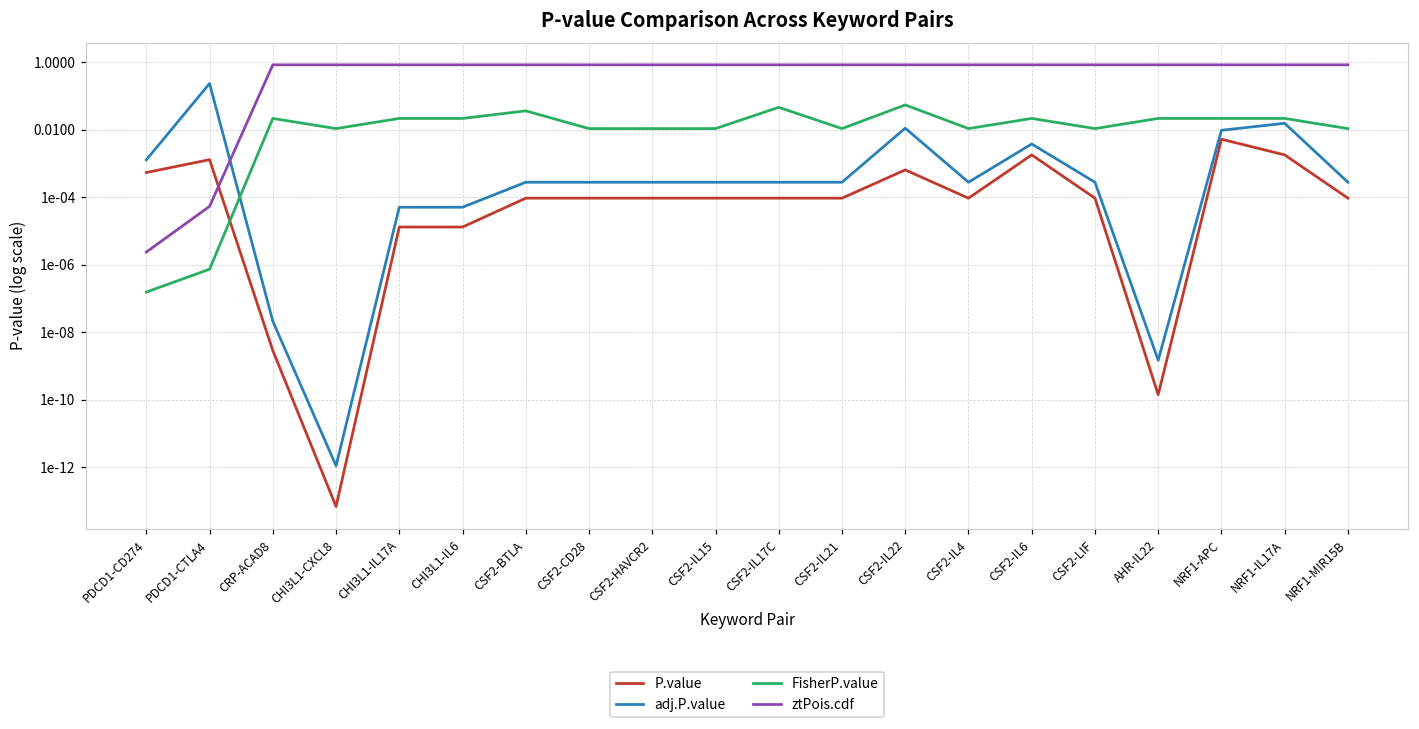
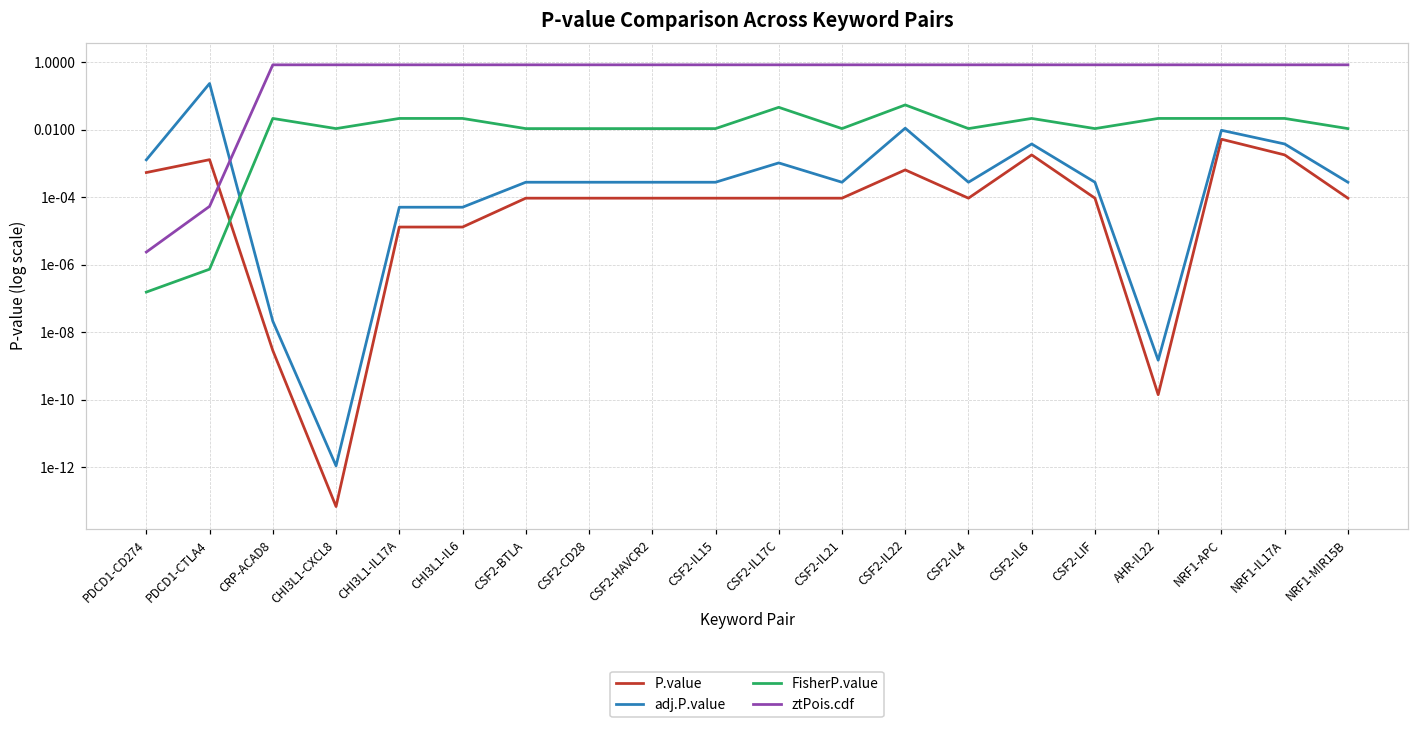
  {
    "P.value": {
      "PDCD1-CD274": 0.0005,
      "PDCD1-CTLA4": 0.0013,
      "CRP-ACAD8": 0.000000003,
      "CHI3L1-CXCL8": 0.000000000000,
      "CHI3L1-IL17A": 0.000013,
      "CHI3L1-IL6": 0.000013,
      "CSF2-BTLA": 0.0001,
      "CSF2-CD28": 0.0001,
      "CSF2-HAVCR2": 0.0001,
      "CSF2-IL15": 0.0001,
      "CSF2-IL17C": 0.0001,
      "CSF2-IL21": 0.0001,
      "CSF2-IL22": 0.0006,
      "CSF2-IL4": 0.0001,
      "CSF2-IL6": 0.002,
      "CSF2-LIF": 0.0001,
      "AHR-IL22": 0.0000000001,
      "NRF1-APC": 0.005,
      "NRF1-IL17A": 0.002,
      "NRF1-MIR15B": 0.0001
    },
    "adj.P.value": {
      "PDCD1-CD274": 0.0013,
      "PDCD1-CTLA4": 0.2,
      "CRP-ACAD8": 0.00000002,
      "CHI3L1-CXCL8": 0.000000000001,
      "CHI3L1-IL17A": 0.00005,
      "CHI3L1-IL6": 0.00005,
      "CSF2-BTLA": 0.0003,
      "CSF2-CD28": 0.0003,
      "CSF2-HAVCR2": 0.0003,
      "CSF2-IL15": 0.0003,
-     "CSF2-IL17C": 0.0003,
+     "CSF2-IL17C": 0.0010,
      "CSF2-IL21": 0.0003,
      "CSF2-IL22": 0.011,
      "CSF2-IL4": 0.0003,
      "CSF2-IL6": 0.004,
      "CSF2-LIF": 0.0003,
      "AHR-IL22": 0.000000001,
      "NRF1-APC": 0.010,
-     "NRF1-IL17A": 0.02,
+     "NRF1-IL17A": 0.004,
      "NRF1-MIR15B": 0.0003
    },
    "FisherP.value": {
      "PDCD1-CD274": 0.0000002,
      "PDCD1-CTLA4": 0.0000007,
      "CRP-ACAD8": 0.02,
      "CHI3L1-CXCL8": 0.011,
      "CHI3L1-IL17A": 0.02,
      "CHI3L1-IL6": 0.02,
-     "CSF2-BTLA": 0.04,
+     "CSF2-BTLA": 0.011,
      "CSF2-CD28": 0.011,
      "CSF2-HAVCR2": 0.011,
      "CSF2-IL15": 0.011,
      "CSF2-IL17C": 0.05,
      "CSF2-IL21": 0.011,
      "CSF2-IL22": 0.05,
      "CSF2-IL4": 0.011,
      "CSF2-IL6": 0.02,
      "CSF2-LIF": 0.011,
      "AHR-IL22": 0.02,
      "NRF1-APC": 0.02,
      "NRF1-IL17A": 0.02,
      "NRF1-MIR15B": 0.011
    },
    "ztPois.cdf": {
      "PDCD1-CD274": 0.000002,
      "PDCD1-CTLA4": 0.00005,
      "CRP-ACAD8": 0.8,
      "CHI3L1-CXCL8": 0.8,
      "CHI3L1-IL17A": 0.8,
      "CHI3L1-IL6": 0.8,
      "CSF2-BTLA": 0.8,
      "CSF2-CD28": 0.8,
      "CSF2-HAVCR2": 0.8,
      "CSF2-IL15": 0.8,
      "CSF2-IL17C": 0.8,
      "CSF2-IL21": 0.8,
      "CSF2-IL22": 0.8,
      "CSF2-IL4": 0.8,
      "CSF2-IL6": 0.8,
      "CSF2-LIF": 0.8,
      "AHR-IL22": 0.8,
      "NRF1-APC": 0.8,
      "NRF1-IL17A": 0.8,
      "NRF1-MIR15B": 0.8
    }
  }
